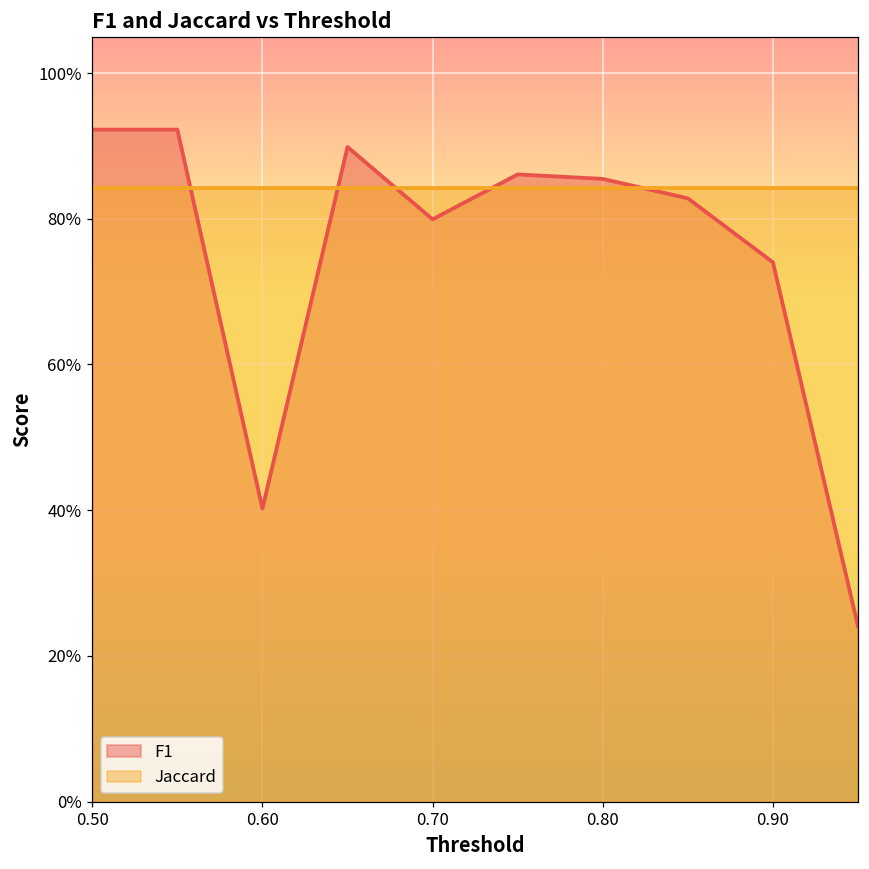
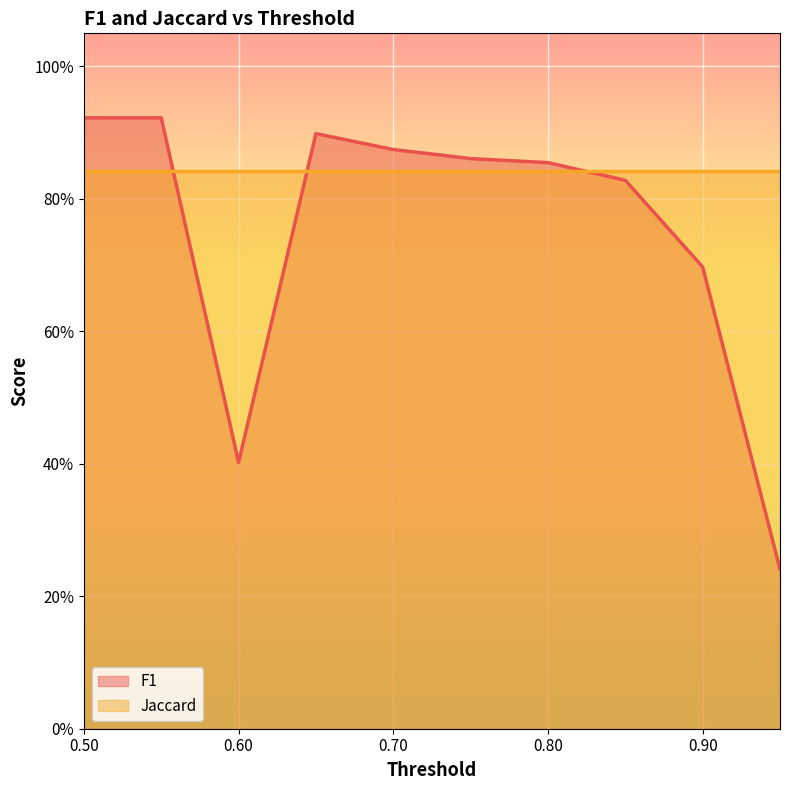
  {
    "F1": {
      "0.50": "92%",
      "0.60": "40%",
-     "0.70": "80%",
+     "0.70": "87%",
      "0.80": "85%",
-     "0.90": "74%"
+     "0.90": "70%"
    },
    "Jaccard": {
      "0.50": "84%",
      "0.60": "84%",
      "0.70": "84%",
      "0.80": "84%",
      "0.90": "84%"
    }
  }
